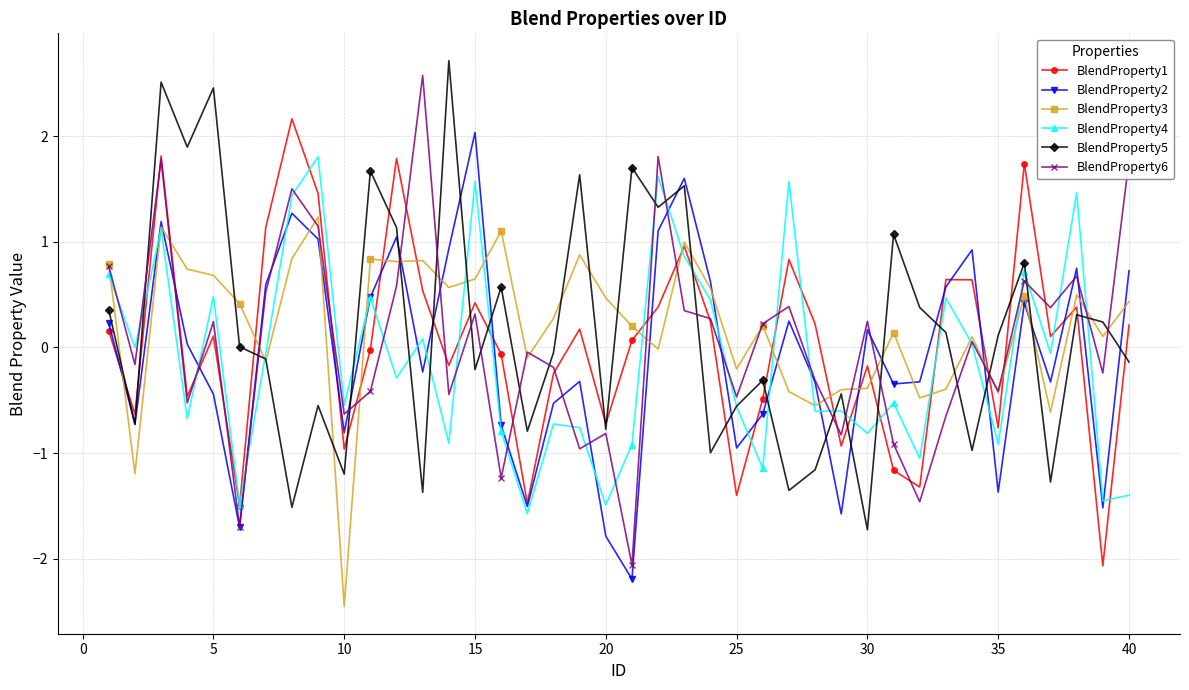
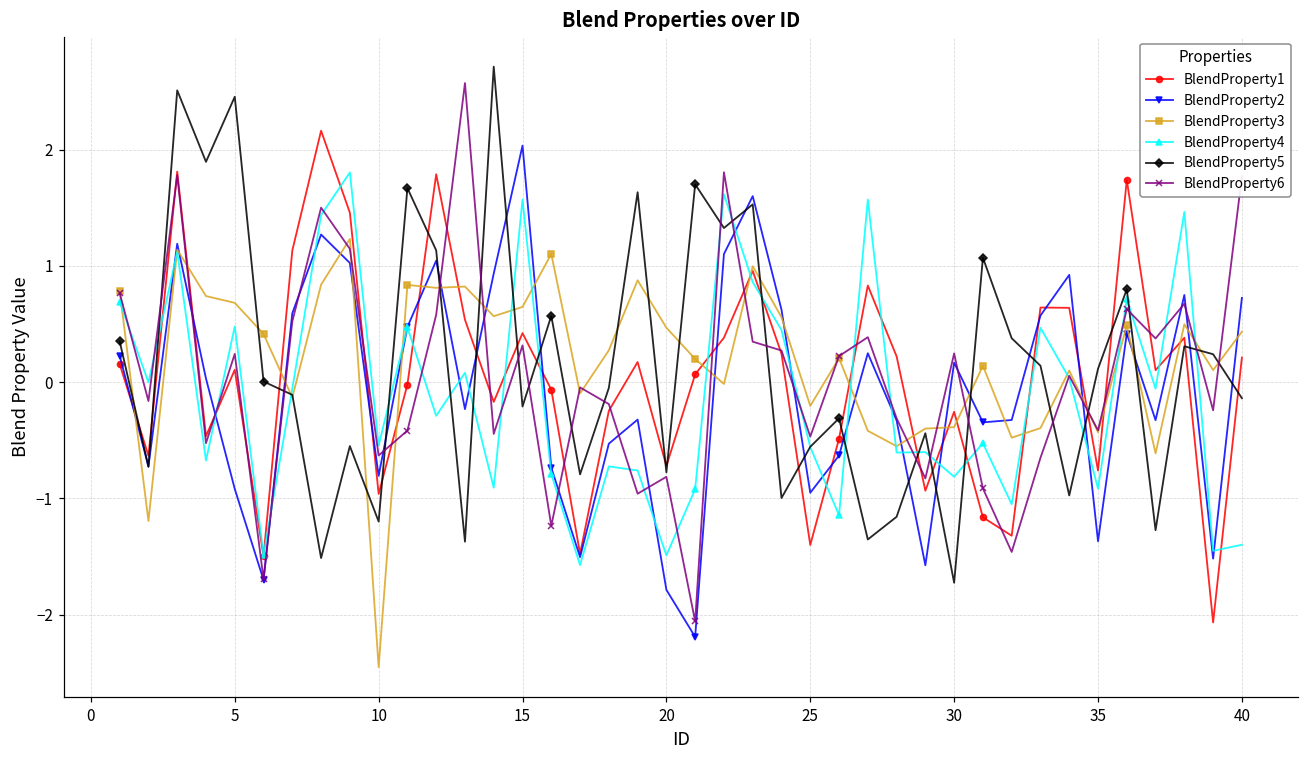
  {
    "BlendProperty1": {
      "5": 0.11,
      "10": -0.96,
      "15": 0.42,
      "20": -0.72,
      "25": -1.40,
-     "30": -0.18,
+     "30": -0.25,
      "35": -0.76,
      "40": 0.21
    },
    "BlendProperty2": {
-     "5": -0.44,
+     "5": -0.92,
      "10": -0.81,
      "15": 2.04,
      "20": -1.79,
      "25": -0.95,
      "30": 0.17,
      "35": -1.37,
      "40": 0.73
    },
    "BlendProperty3": {
      "5": 0.68,
      "10": -2.45,
      "15": 0.65,
      "20": 0.47,
      "25": -0.20,
      "30": -0.39,
      "40": 0.43
    },
    "BlendProperty4": {
      "5": 0.48,
      "10": -0.55,
      "15": 1.57,
      "20": -1.49,
      "30": -0.81,
      "35": -0.92,
      "40": -1.40
    },
    "BlendProperty5": {
      "5": 2.46,
      "10": -1.20,
      "15": -0.21,
      "20": -0.78,
      "30": -1.73,
      "35": 0.11,
      "40": -0.14
    },
    "BlendProperty6": {
      "5": 0.24,
      "10": -0.63,
      "15": 0.32,
      "20": -0.81,
      "25": -0.47,
      "30": 0.25
    }
  }
